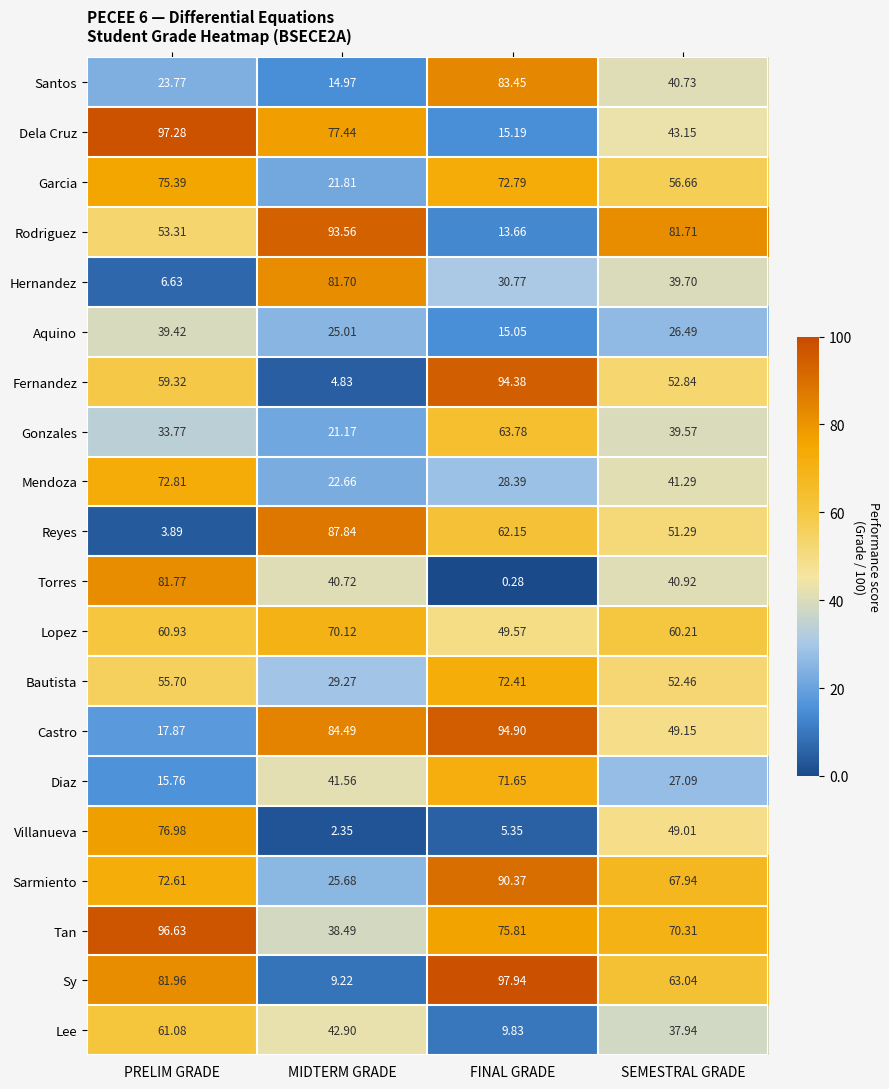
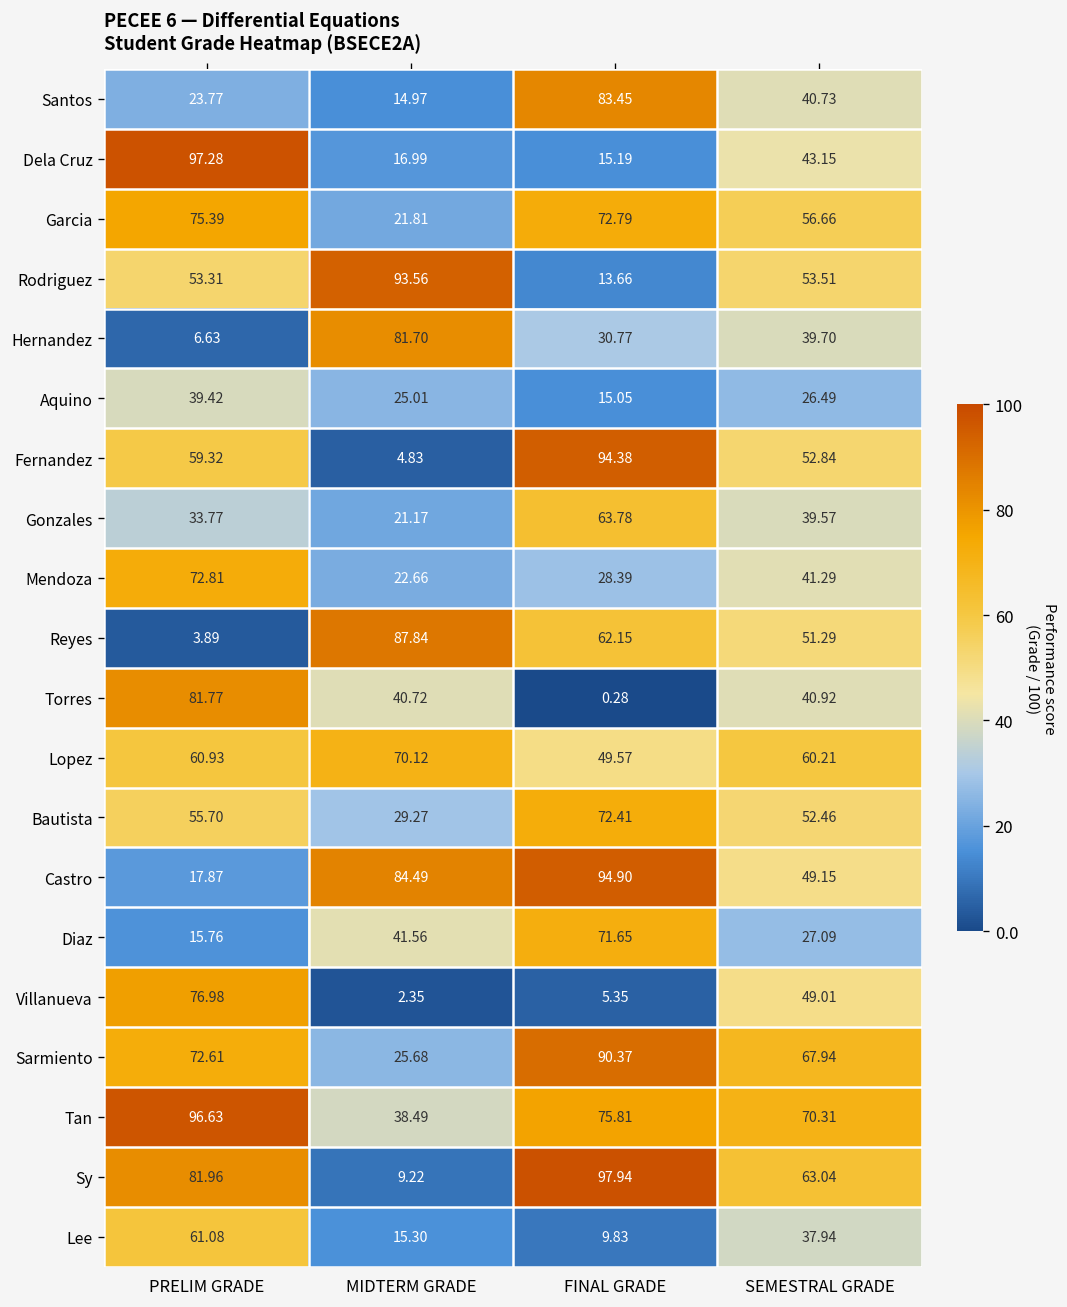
  {
    "Santos": {
      "PRELIM GRADE": 23.77,
      "MIDTERM GRADE": 14.97,
      "FINAL GRADE": 83.45,
      "SEMESTRAL GRADE": 40.73
    },
    "Dela Cruz": {
      "PRELIM GRADE": 97.28,
-     "MIDTERM GRADE": 77.44,
+     "MIDTERM GRADE": 16.99,
      "FINAL GRADE": 15.19,
      "SEMESTRAL GRADE": 43.15
    },
    "Garcia": {
      "PRELIM GRADE": 75.39,
      "MIDTERM GRADE": 21.81,
      "FINAL GRADE": 72.79,
      "SEMESTRAL GRADE": 56.66
    },
    "Rodriguez": {
      "PRELIM GRADE": 53.31,
      "MIDTERM GRADE": 93.56,
      "FINAL GRADE": 13.66,
-     "SEMESTRAL GRADE": 81.71
+     "SEMESTRAL GRADE": 53.51
    },
    "Hernandez": {
      "PRELIM GRADE": 6.63,
      "MIDTERM GRADE": 81.70,
      "FINAL GRADE": 30.77,
      "SEMESTRAL GRADE": 39.70
    },
    "Aquino": {
      "PRELIM GRADE": 39.42,
      "MIDTERM GRADE": 25.01,
      "FINAL GRADE": 15.05,
      "SEMESTRAL GRADE": 26.49
    },
    "Fernandez": {
      "PRELIM GRADE": 59.32,
      "MIDTERM GRADE": 4.83,
      "FINAL GRADE": 94.38,
      "SEMESTRAL GRADE": 52.84
    },
    "Gonzales": {
      "PRELIM GRADE": 33.77,
      "MIDTERM GRADE": 21.17,
      "FINAL GRADE": 63.78,
      "SEMESTRAL GRADE": 39.57
    },
    "Mendoza": {
      "PRELIM GRADE": 72.81,
      "MIDTERM GRADE": 22.66,
      "FINAL GRADE": 28.39,
      "SEMESTRAL GRADE": 41.29
    },
    "Reyes": {
      "PRELIM GRADE": 3.89,
      "MIDTERM GRADE": 87.84,
      "FINAL GRADE": 62.15,
      "SEMESTRAL GRADE": 51.29
    },
    "Torres": {
      "PRELIM GRADE": 81.77,
      "MIDTERM GRADE": 40.72,
      "FINAL GRADE": 0.28,
      "SEMESTRAL GRADE": 40.92
    },
    "Lopez": {
      "PRELIM GRADE": 60.93,
      "MIDTERM GRADE": 70.12,
      "FINAL GRADE": 49.57,
      "SEMESTRAL GRADE": 60.21
    },
    "Bautista": {
      "PRELIM GRADE": 55.70,
      "MIDTERM GRADE": 29.27,
      "FINAL GRADE": 72.41,
      "SEMESTRAL GRADE": 52.46
    },
    "Castro": {
      "PRELIM GRADE": 17.87,
      "MIDTERM GRADE": 84.49,
      "FINAL GRADE": 94.90,
      "SEMESTRAL GRADE": 49.15
    },
    "Diaz": {
      "PRELIM GRADE": 15.76,
      "MIDTERM GRADE": 41.56,
      "FINAL GRADE": 71.65,
      "SEMESTRAL GRADE": 27.09
    },
    "Villanueva": {
      "PRELIM GRADE": 76.98,
      "MIDTERM GRADE": 2.35,
      "FINAL GRADE": 5.35,
      "SEMESTRAL GRADE": 49.01
    },
    "Sarmiento": {
      "PRELIM GRADE": 72.61,
      "MIDTERM GRADE": 25.68,
      "FINAL GRADE": 90.37,
      "SEMESTRAL GRADE": 67.94
    },
    "Tan": {
      "PRELIM GRADE": 96.63,
      "MIDTERM GRADE": 38.49,
      "FINAL GRADE": 75.81,
      "SEMESTRAL GRADE": 70.31
    },
    "Sy": {
      "PRELIM GRADE": 81.96,
      "MIDTERM GRADE": 9.22,
      "FINAL GRADE": 97.94,
      "SEMESTRAL GRADE": 63.04
    },
    "Lee": {
      "PRELIM GRADE": 61.08,
-     "MIDTERM GRADE": 42.90,
+     "MIDTERM GRADE": 15.30,
      "FINAL GRADE": 9.83,
      "SEMESTRAL GRADE": 37.94
    }
  }
